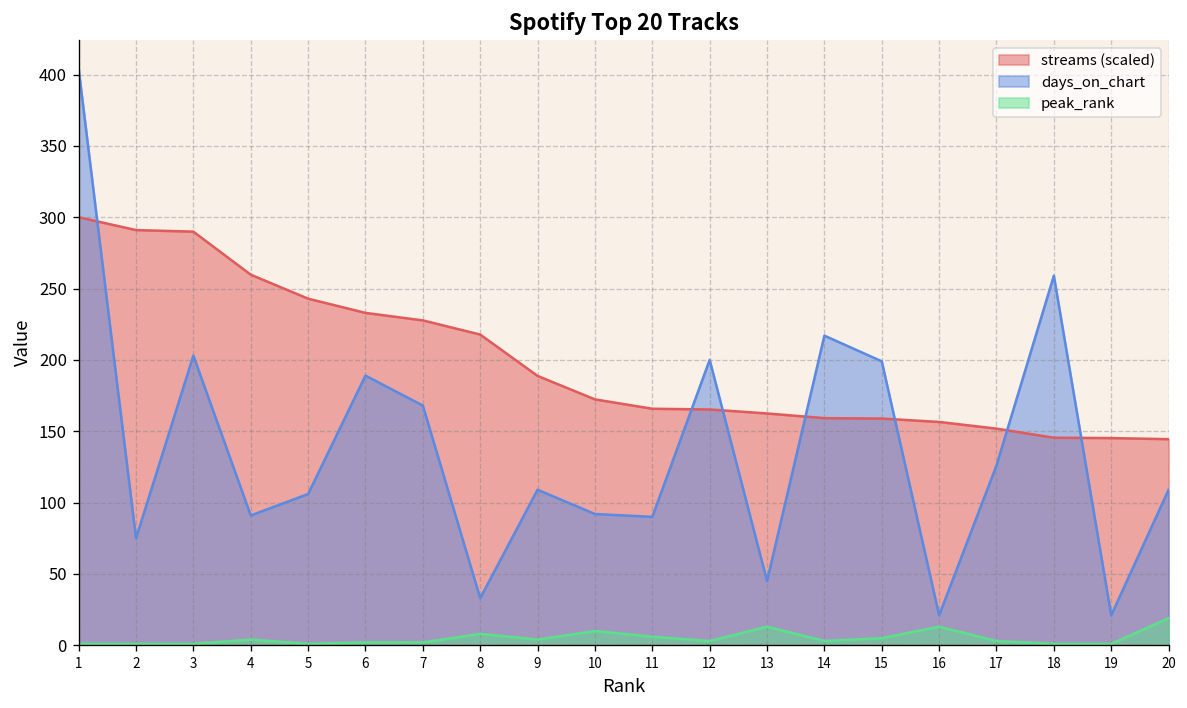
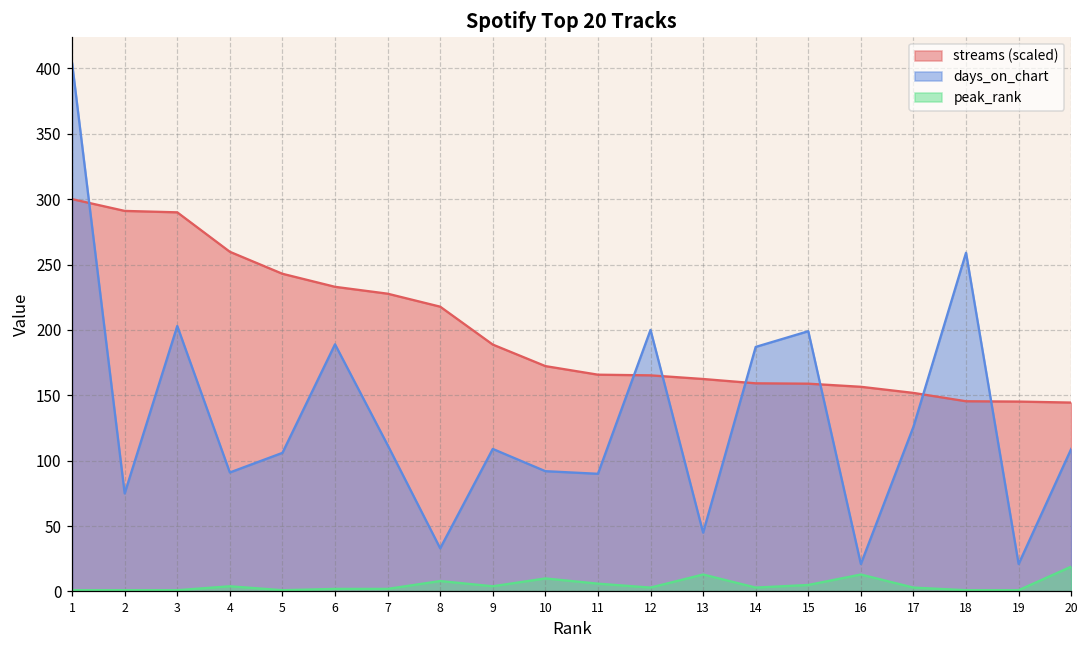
  {
    "streams (scaled)": {
      "1": 300,
      "2": 291,
      "3": 290,
      "4": 260,
      "5": 243,
      "6": 233,
      "7": 228,
      "8": 218,
      "9": 189,
      "10": 172,
      "11": 166,
      "12": 165,
      "13": 162,
      "14": 159,
      "15": 159,
      "16": 157,
      "17": 152,
      "18": 145,
      "19": 145,
      "20": 144
    },
    "days_on_chart": {
      "1": 404,
      "2": 75,
      "3": 203,
      "4": 91,
      "5": 106,
      "6": 189,
-     "7": 168,
+     "7": 112,
      "8": 33,
      "9": 109,
      "10": 92,
      "11": 90,
      "12": 200,
      "13": 45,
-     "14": 217,
+     "14": 187,
      "15": 199,
      "16": 21,
      "17": 126,
      "18": 259,
      "19": 21,
      "20": 109
    },
    "peak_rank": {
      "1": 1,
      "2": 1,
      "3": 1,
      "4": 4,
      "5": 1,
      "6": 2,
      "7": 2,
      "8": 8,
      "9": 4,
      "10": 10,
      "11": 6,
      "12": 3,
      "13": 13,
      "14": 3,
      "15": 5,
      "16": 13,
      "17": 3,
      "18": 1,
      "19": 1,
      "20": 19
    }
  }
